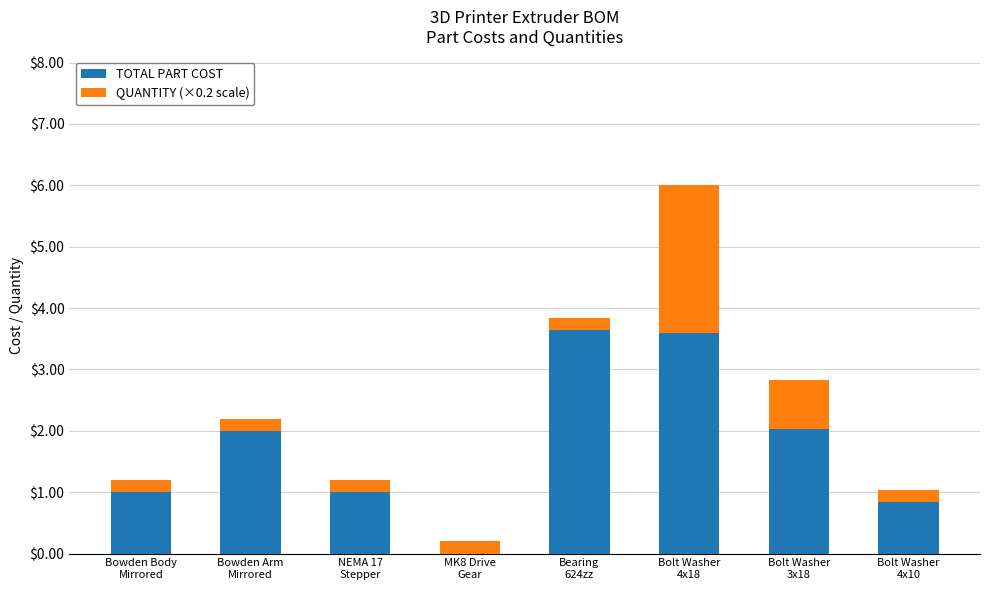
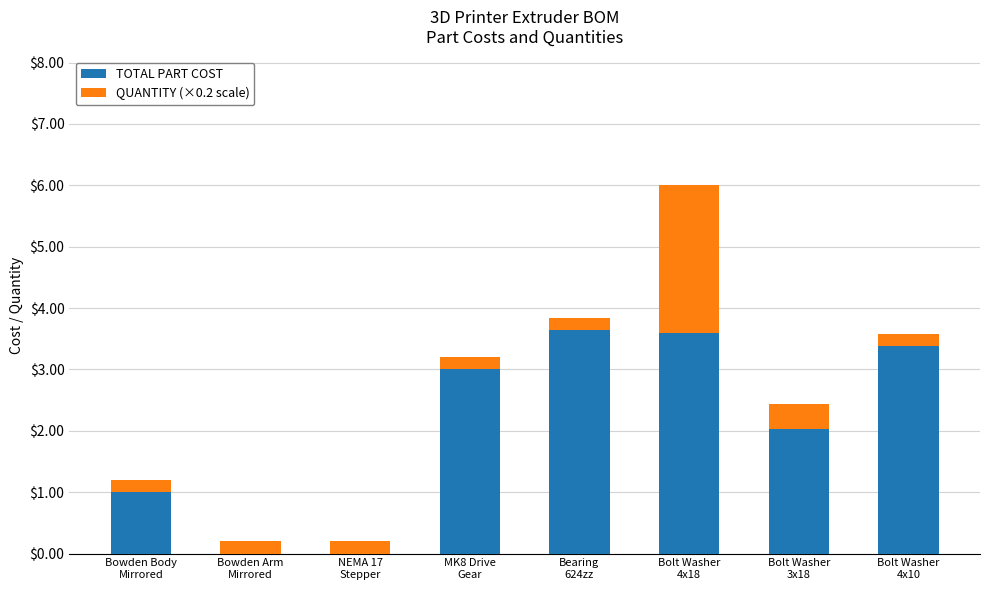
  {
    "TOTAL PART COST": {
      "Bowden Body Mirrored": "$1.0",
-     "Bowden Arm Mirrored": "$2",
-     "NEMA 17 Stepper": "$1",
-     "MK8 Drive Gear": "$0",
+     "Bowden Arm Mirrored": "$0",
+     "NEMA 17 Stepper": "$0",
+     "MK8 Drive Gear": "$3",
      "Bearing 624zz": "$3.6",
      "Bolt Washer 4x18": "$3.6",
      "Bolt Washer 3x18": "$2.0",
-     "Bolt Washer 4x10": "$0.8"
+     "Bolt Washer 4x10": "$3.4"
    },
    "QUANTITY (×0.2 scale)": {
      "Bowden Body Mirrored": "$0.2",
      "Bowden Arm Mirrored": "$0.2",
      "NEMA 17 Stepper": "$0.2",
      "MK8 Drive Gear": "$0.2",
      "Bearing 624zz": "$0.2",
      "Bolt Washer 4x18": "$2.4",
-     "Bolt Washer 3x18": "$0.8",
+     "Bolt Washer 3x18": "$0.4",
      "Bolt Washer 4x10": "$0.2"
    }
  }
